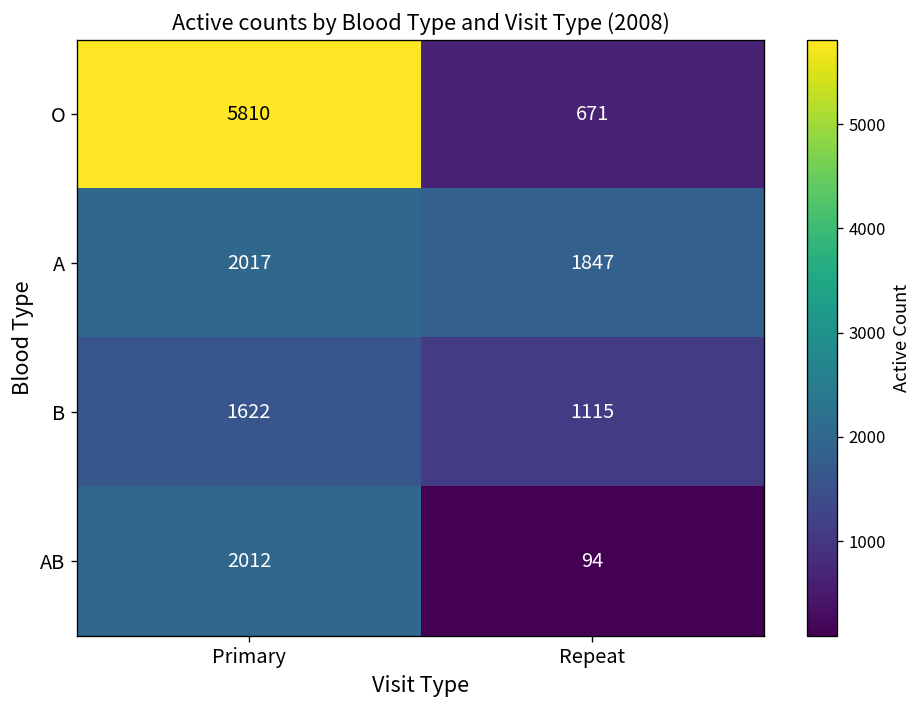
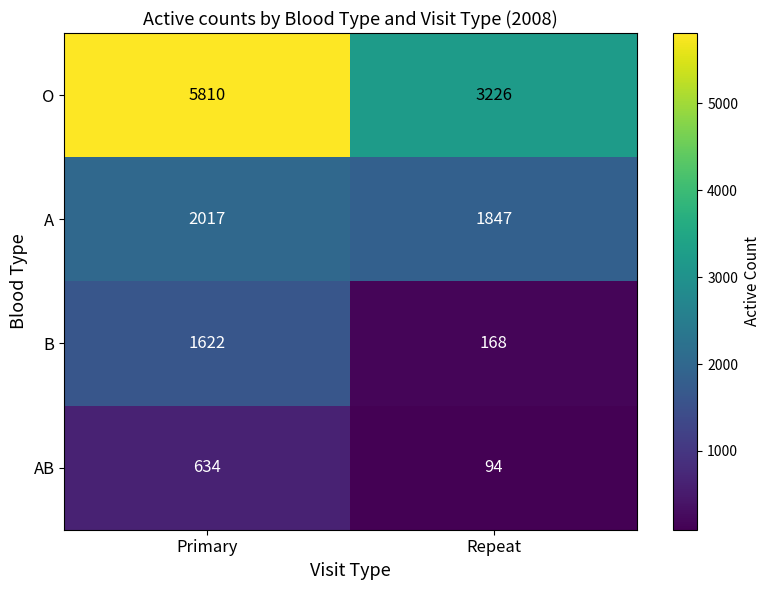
  {
    "O": {
      "Primary": 5810,
-     "Repeat": 671
+     "Repeat": 3226
    },
    "A": {
      "Primary": 2017,
      "Repeat": 1847
    },
    "B": {
      "Primary": 1622,
-     "Repeat": 1115
+     "Repeat": 168
    },
    "AB": {
-     "Primary": 2012,
+     "Primary": 634,
      "Repeat": 94
    }
  }
